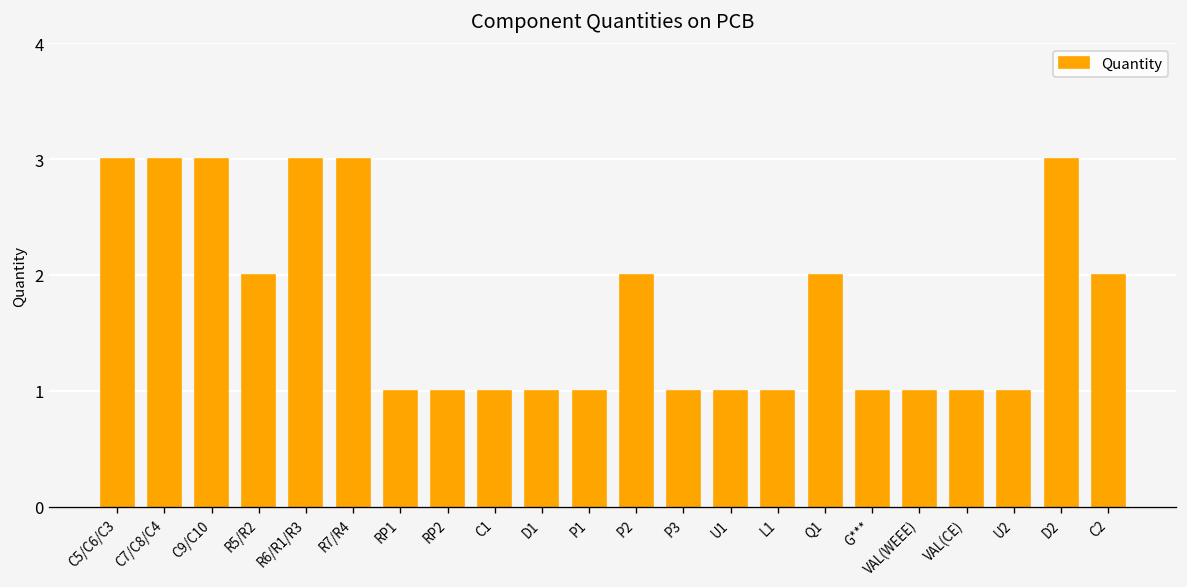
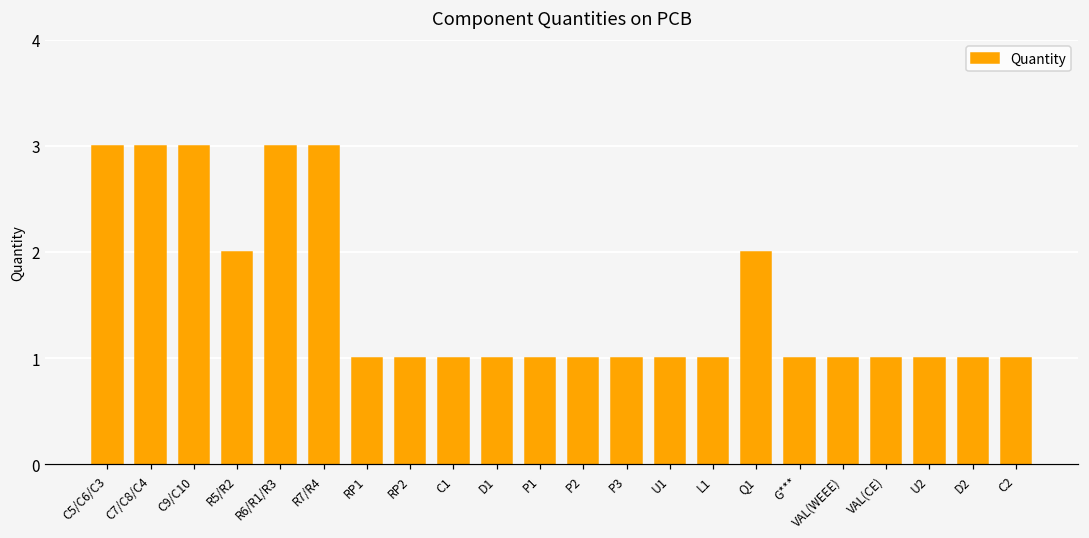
  {
    "C5/C6/C3": 3,
    "C7/C8/C4": 3,
    "C9/C10": 3,
    "R5/R2": 2,
    "R6/R1/R3": 3,
    "R7/R4": 3,
    "RP1": 1,
    "RP2": 1,
    "C1": 1,
    "D1": 1,
    "P1": 1,
-   "P2": 2,
+   "P2": 1,
    "P3": 1,
    "U1": 1,
    "L1": 1,
    "Q1": 2,
    "G***": 1,
    "VAL(WEEE)": 1,
    "VAL(CE)": 1,
    "U2": 1,
-   "D2": 3,
-   "C2": 2
+   "D2": 1,
+   "C2": 1
  }
